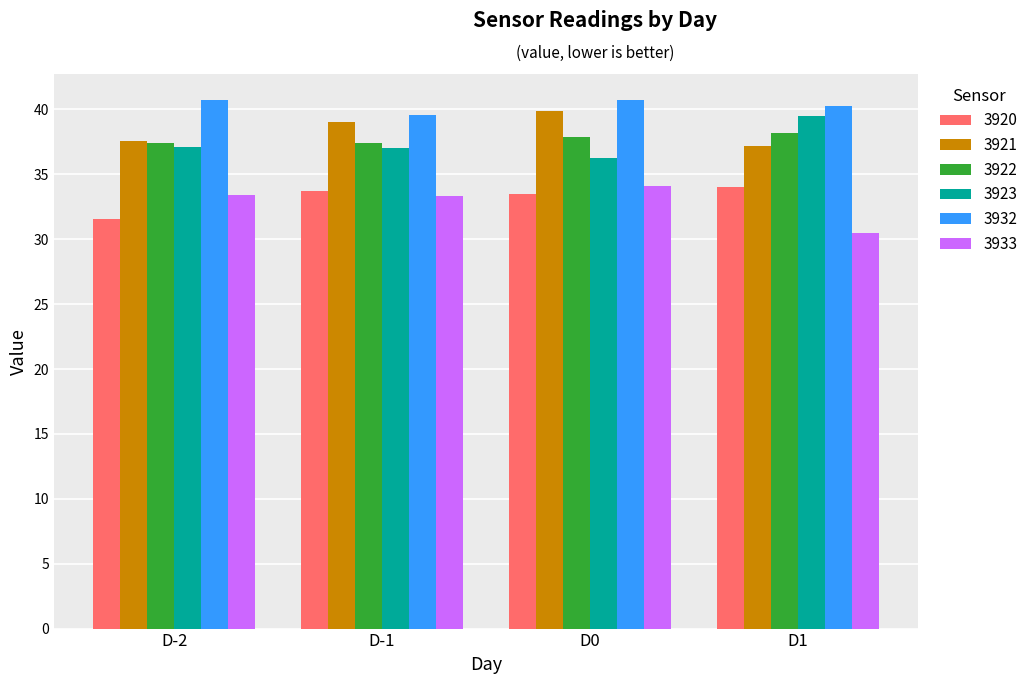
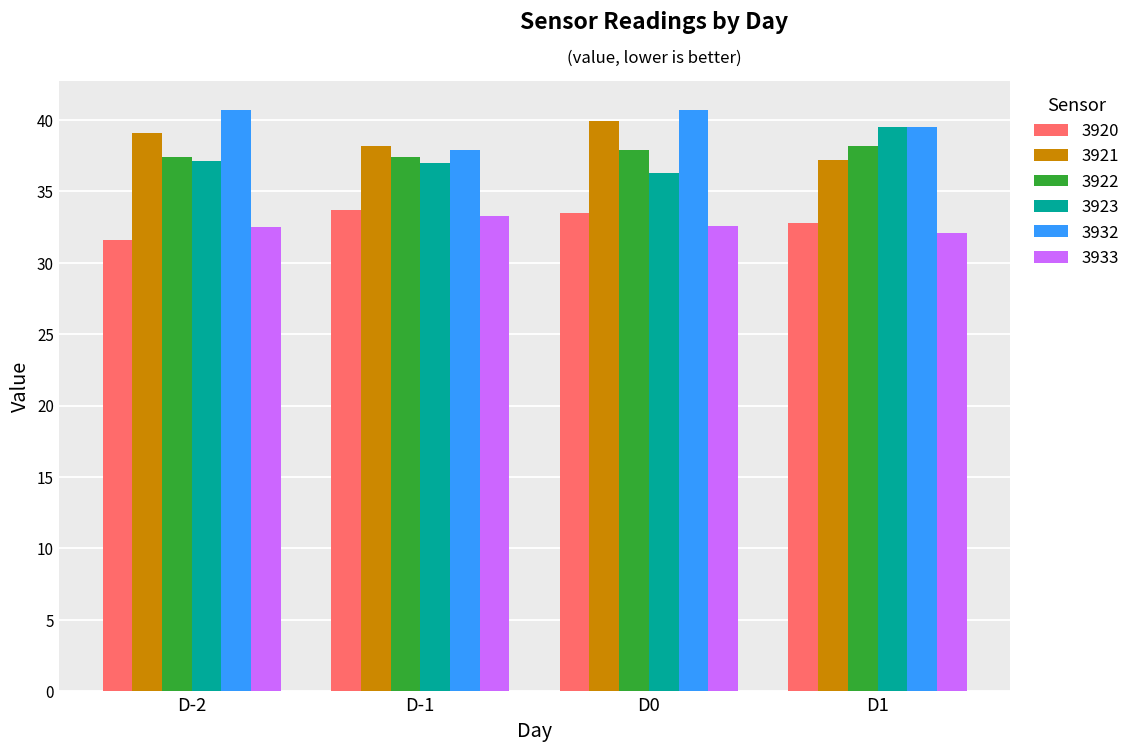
  {
    "3920": {
      "D-2": 31.6,
      "D-1": 33.7,
      "D0": 33.5,
-     "D1": 34.0
+     "D1": 32.8
    },
    "3921": {
-     "D-2": 37.6,
-     "D-1": 39.0,
+     "D-2": 39.1,
+     "D-1": 38.2,
      "D0": 39.9,
      "D1": 37.2
    },
    "3922": {
      "D-2": 37.4,
      "D-1": 37.4,
      "D0": 37.9,
      "D1": 38.2
    },
    "3923": {
      "D-2": 37.1,
      "D-1": 37.0,
      "D0": 36.3,
      "D1": 39.5
    },
    "3932": {
      "D-2": 40.7,
-     "D-1": 39.6,
+     "D-1": 37.9,
      "D0": 40.7,
-     "D1": 40.3
+     "D1": 39.5
    },
    "3933": {
-     "D-2": 33.4,
+     "D-2": 32.5,
      "D-1": 33.3,
-     "D0": 34.1,
-     "D1": 30.5
+     "D0": 32.6,
+     "D1": 32.1
    }
  }
